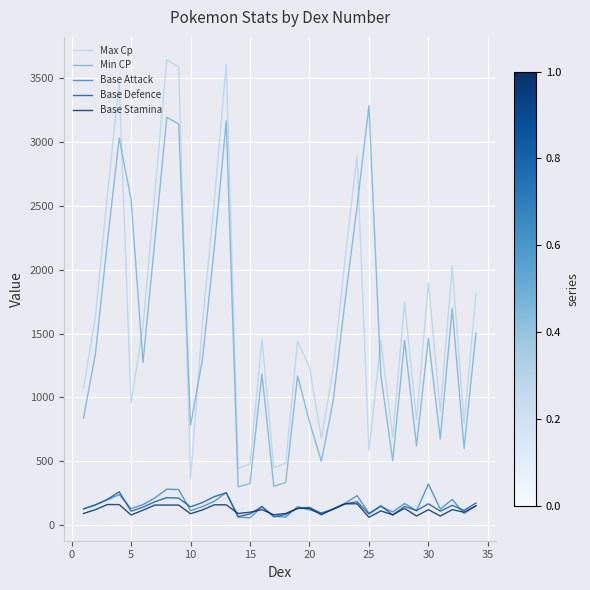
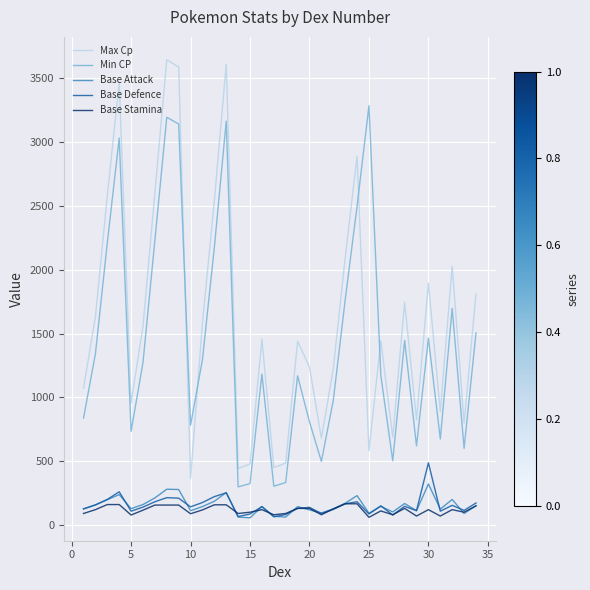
  {
    "Max Cp": {
      "5": 960,
      "10": 360,
      "15": 480,
      "20": 1240,
      "25": 580,
      "30": 1900
    },
    "Min CP": {
-     "5": 2550,
+     "5": 730,
      "10": 780,
      "15": 320,
      "20": 810,
      "25": 3290,
      "30": 1460
    },
    "Base Attack": {
      "5": 130,
      "10": 110,
      "15": 60,
      "30": 320
    },
    "Base Defence": {
      "5": 110,
      "10": 140,
-     "30": 170
+     "30": 490
    },
    "Base Stamina": {
      "5": 80,
      "10": 90,
      "25": 60,
      "30": 120
    }
  }
